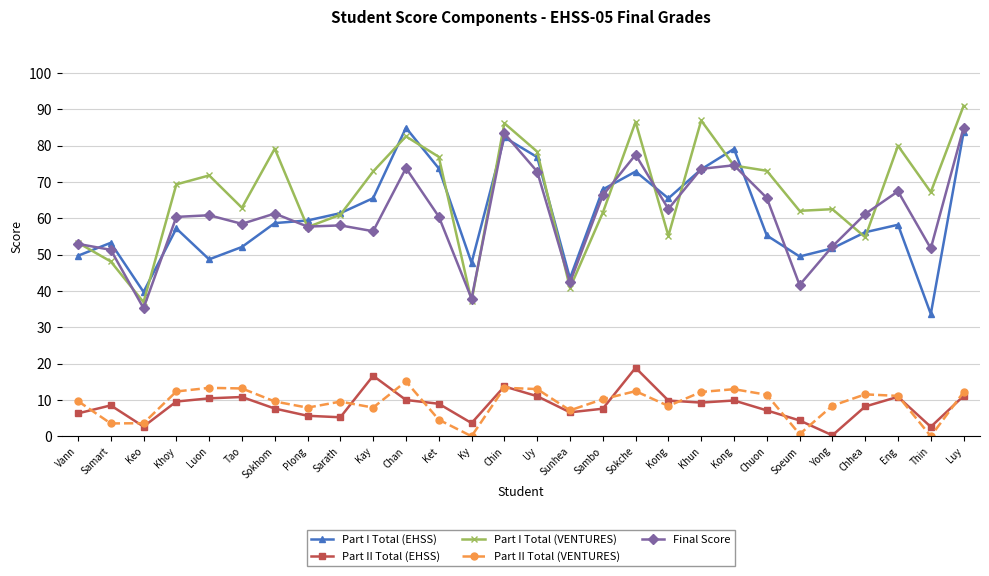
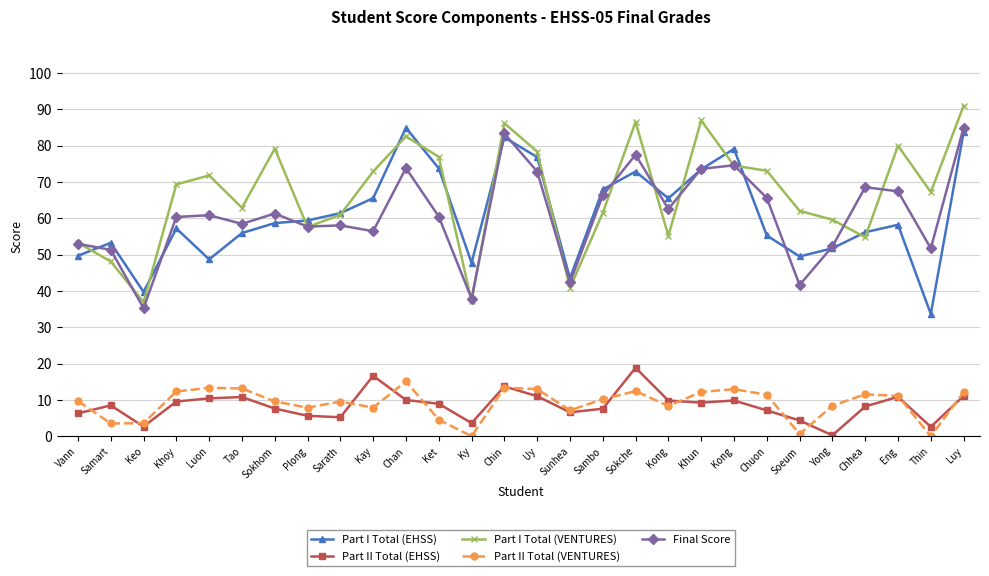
  {
    "Part I Total (EHSS)": {
      "Vann": 50,
      "Samart": 53,
      "Keo": 40,
      "Khoy": 57,
      "Luon": 49,
-     "Tao": 52,
+     "Tao": 56,
      "Sokhom": 59,
      "Plong": 59,
      "Kay": 66,
      "Chan": 85,
      "Ket": 74,
      "Ky": 48,
      "Chin": 82,
      "Uy": 77,
      "Sunhea": 43,
      "Sambo": 68,
      "Sokche": 73,
      "Chuon": 55,
      "Soeum": 49,
      "Chhea": 56,
      "Eng": 58,
      "Thin": 34,
      "Luy": 84
    },
    "Part II Total (EHSS)": {
      "Vann": 6,
      "Samart": 8,
      "Keo": 3,
      "Khoy": 10,
      "Luon": 10,
      "Tao": 11,
      "Sokhom": 8,
      "Plong": 6,
      "Sarath": 5,
      "Kay": 17,
      "Chan": 10,
      "Ket": 9,
      "Ky": 4,
      "Uy": 11,
      "Sambo": 8,
      "Sokche": 19,
      "Khun": 9,
      "Chuon": 7,
      "Soeum": 4,
      "Yong": 0,
      "Chhea": 8,
      "Thin": 3,
      "Luy": 11
    },
    "Part I Total (VENTURES)": {
      "Samart": 48,
      "Keo": 37,
      "Khoy": 69,
      "Luon": 72,
      "Tao": 63,
      "Sokhom": 79,
      "Kay": 73,
      "Chan": 83,
      "Ket": 77,
      "Chin": 86,
      "Uy": 78,
      "Sunhea": 41,
      "Sambo": 62,
      "Sokche": 87,
      "Khun": 87,
      "Chuon": 73,
      "Soeum": 62,
-     "Yong": 63,
+     "Yong": 60,
      "Chhea": 55,
      "Eng": 80,
      "Thin": 67,
      "Luy": 91
    },
    "Part II Total (VENTURES)": {
      "Vann": 10,
      "Samart": 4,
      "Keo": 4,
      "Khoy": 12,
      "Luon": 13,
      "Tao": 13,
      "Sokhom": 10,
      "Plong": 8,
      "Sarath": 10,
      "Kay": 8,
      "Chan": 15,
      "Ket": 5,
      "Ky": 0,
      "Uy": 13,
      "Sambo": 10,
      "Sokche": 12,
      "Khun": 12,
      "Chuon": 11,
      "Soeum": 1,
      "Yong": 8,
      "Chhea": 12,
      "Thin": 0,
      "Luy": 12
    },
    "Final Score": {
      "Samart": 51,
      "Keo": 35,
      "Khoy": 60,
      "Luon": 61,
      "Tao": 58,
      "Sokhom": 61,
      "Sarath": 58,
      "Kay": 56,
      "Chan": 74,
      "Ket": 60,
      "Chin": 83,
      "Uy": 73,
      "Sunhea": 42,
      "Sambo": 66,
      "Sokche": 77,
      "Chuon": 66,
      "Soeum": 42,
-     "Chhea": 61,
+     "Chhea": 69,
      "Eng": 67,
      "Thin": 52,
      "Luy": 85
    }
  }
